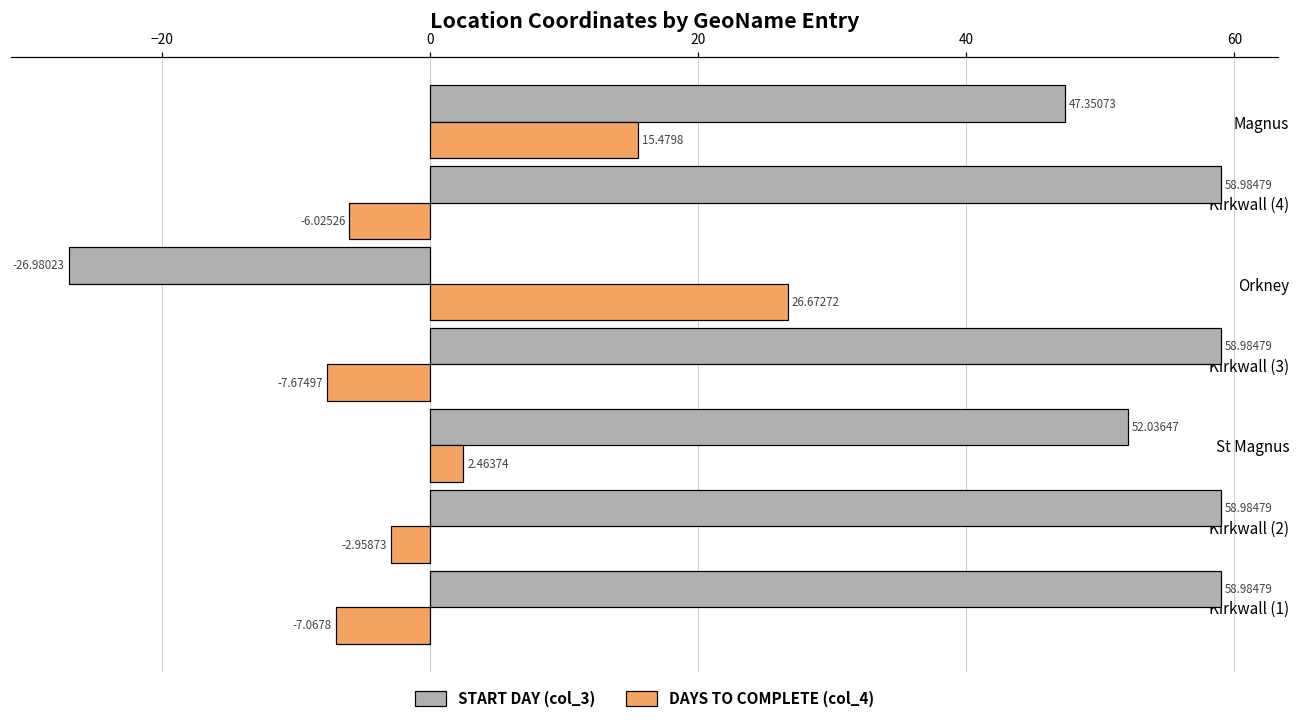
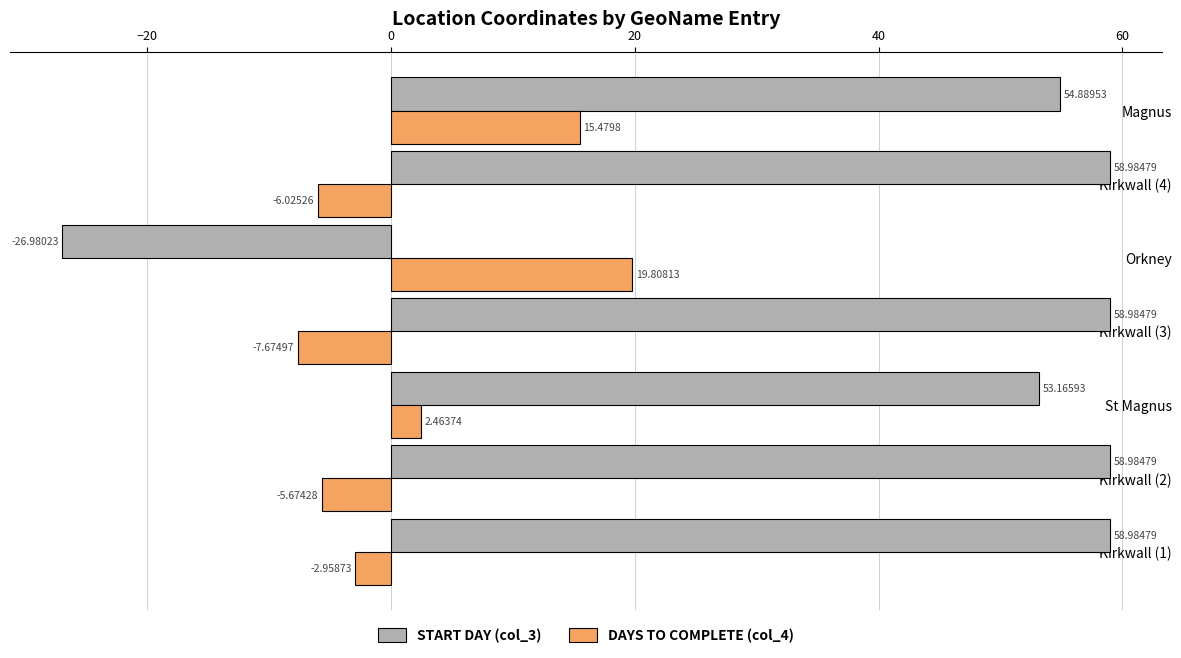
  {
    "START DAY (col_3)": {
-     "Magnus": 47.35073,
+     "Magnus": 54.88953,
      "Kirkwall (4)": 58.98479,
      "Orkney": -26.98023,
      "Kirkwall (3)": 58.98479,
-     "St Magnus": 52.03647,
+     "St Magnus": 53.16593,
      "Kirkwall (2)": 58.98479,
      "Kirkwall (1)": 58.98479
    },
    "DAYS TO COMPLETE (col_4)": {
      "Magnus": 15.4798,
      "Kirkwall (4)": -6.02526,
-     "Orkney": 26.67272,
+     "Orkney": 19.80813,
      "Kirkwall (3)": -7.67497,
      "St Magnus": 2.46374,
-     "Kirkwall (2)": -2.95873,
-     "Kirkwall (1)": -7.0678
+     "Kirkwall (2)": -5.67428,
+     "Kirkwall (1)": -2.95873
    }
  }
